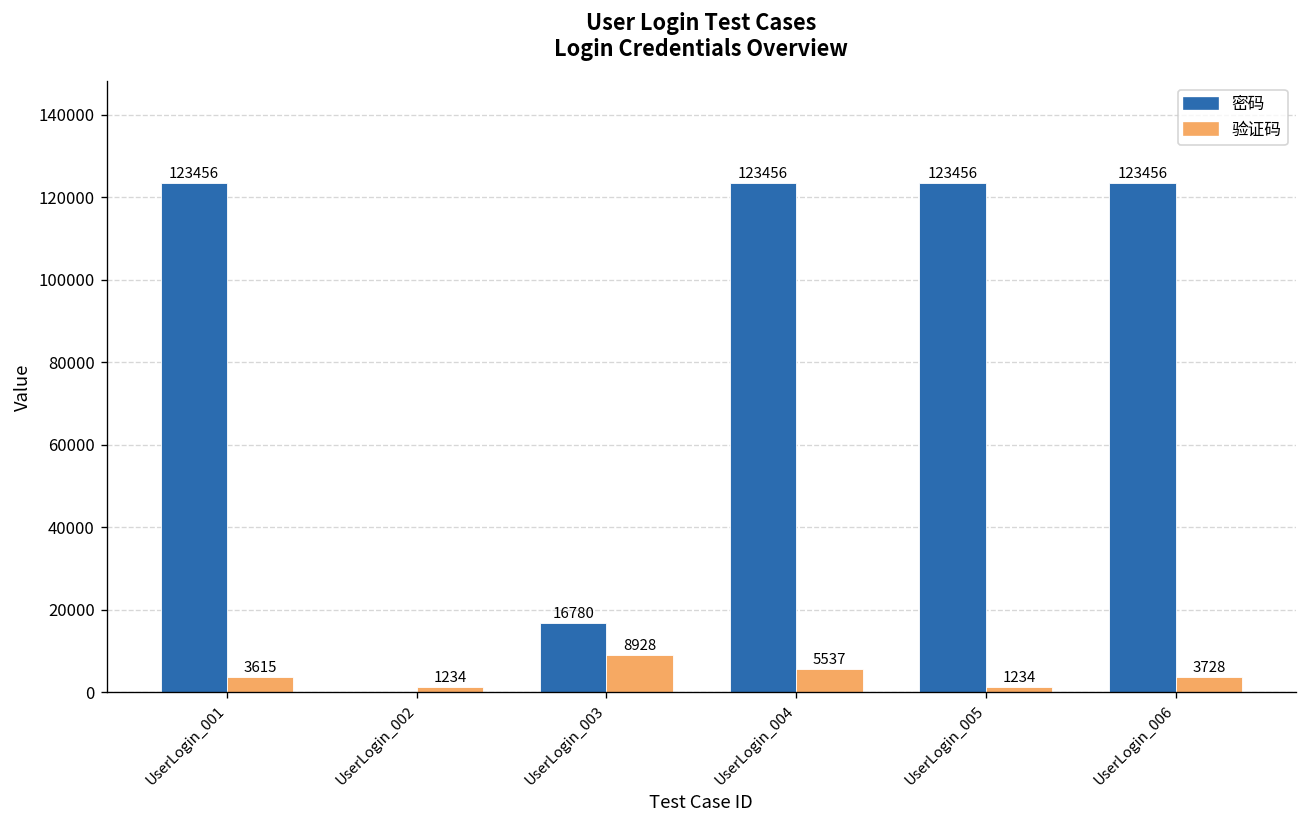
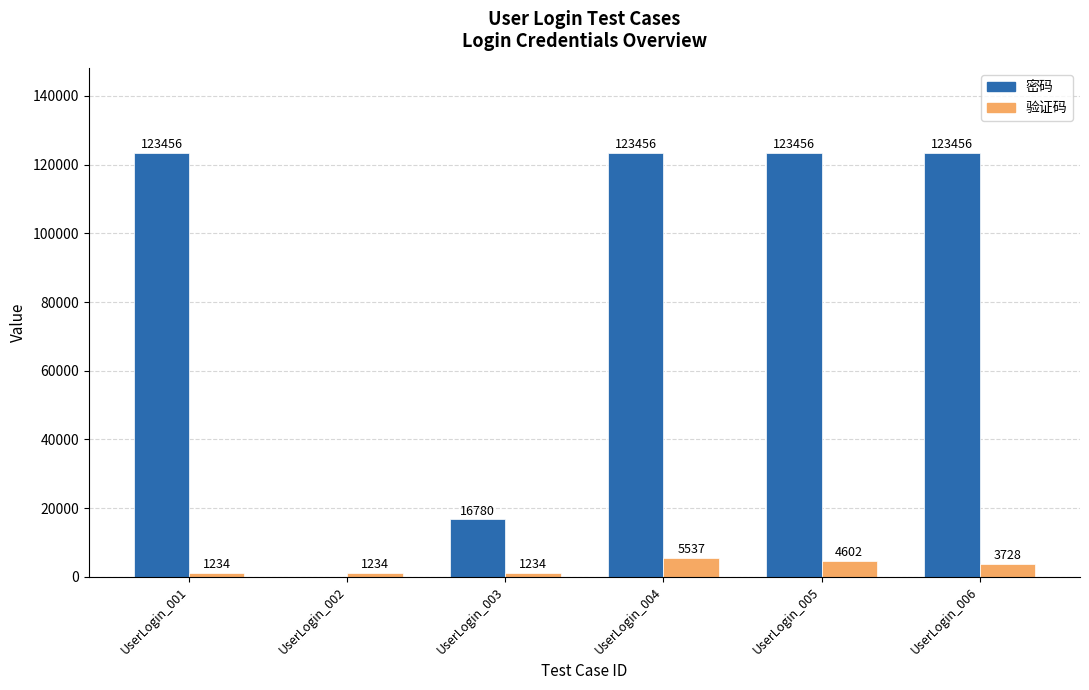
  {
    "密码": {
      "UserLogin_001": 123456,
      "UserLogin_003": 16780,
      "UserLogin_004": 123456,
      "UserLogin_005": 123456,
      "UserLogin_006": 123456
    },
    "验证码": {
-     "UserLogin_001": 3615,
+     "UserLogin_001": 1234,
      "UserLogin_002": 1234,
-     "UserLogin_003": 8928,
+     "UserLogin_003": 1234,
      "UserLogin_004": 5537,
-     "UserLogin_005": 1234,
+     "UserLogin_005": 4602,
      "UserLogin_006": 3728
    }
  }
